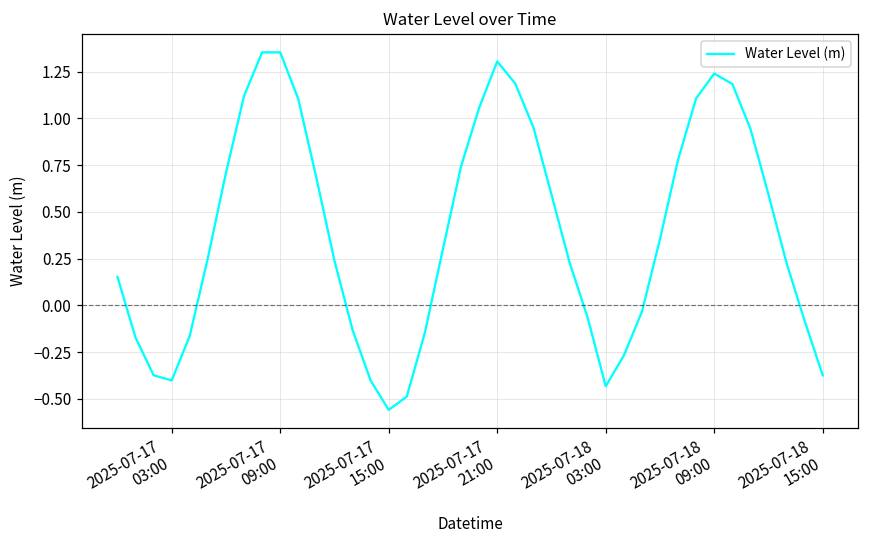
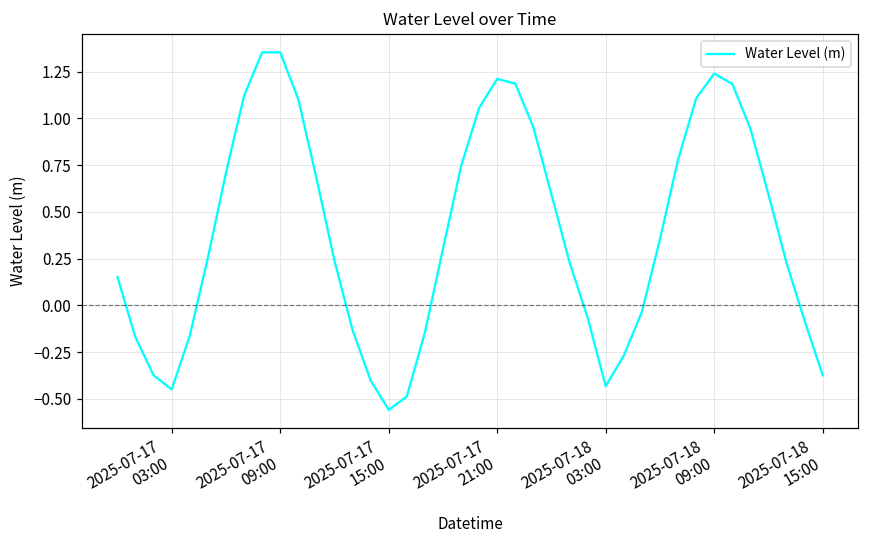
  {
-   "2025-07-17 03:00": -0.40,
+   "2025-07-17 03:00": -0.45,
    "2025-07-17 09:00": 1.35,
    "2025-07-17 15:00": -0.56,
-   "2025-07-17 21:00": 1.30,
+   "2025-07-17 21:00": 1.21,
    "2025-07-18 03:00": -0.43,
    "2025-07-18 09:00": 1.24,
    "2025-07-18 15:00": -0.37
  }
